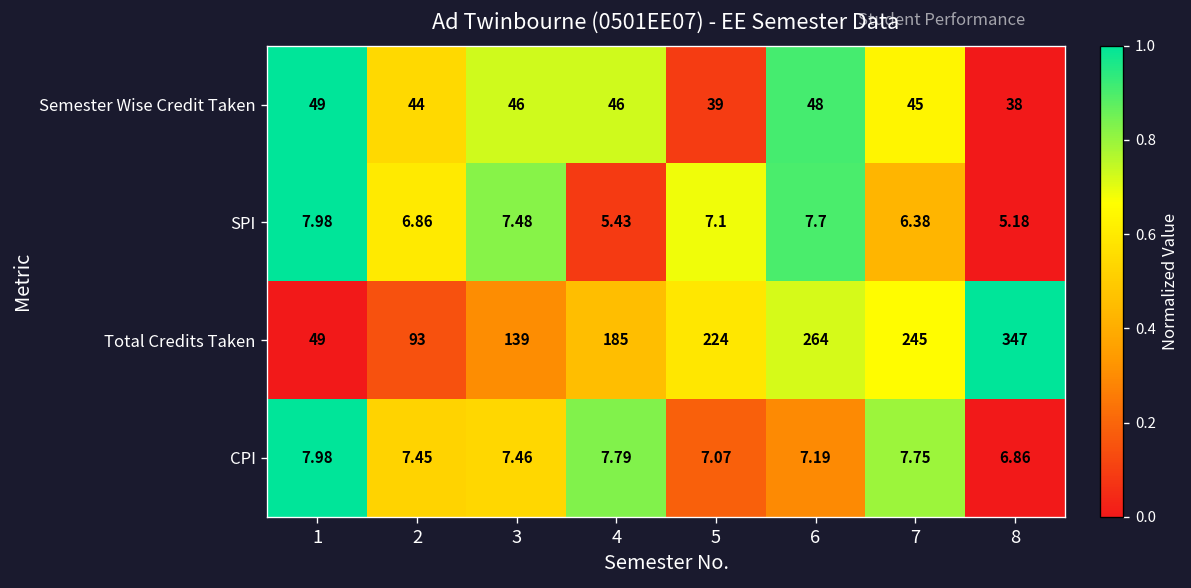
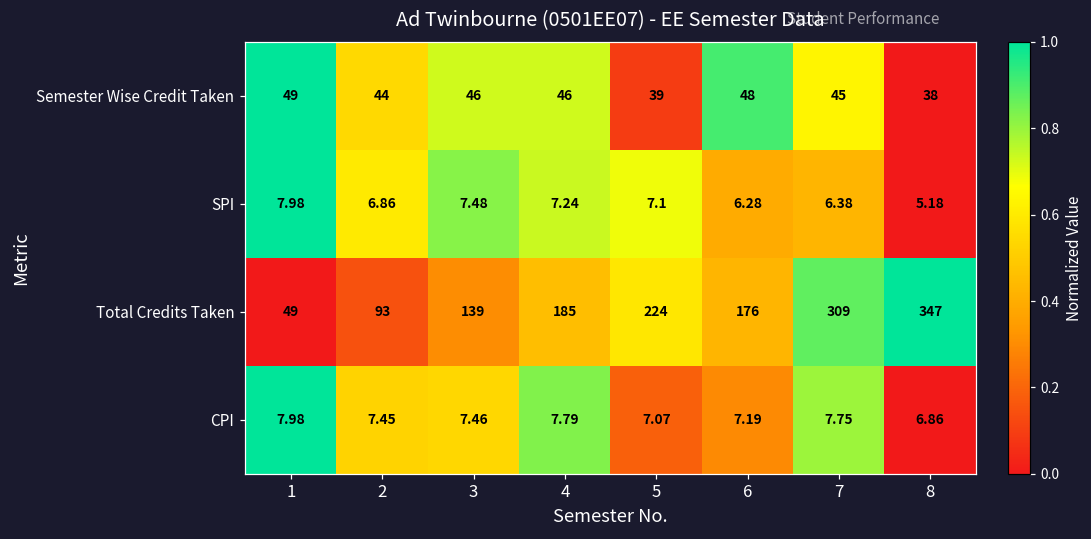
  {
    "Semester Wise Credit Taken": {
      "1": 49,
      "2": 44,
      "3": 46,
      "4": 46,
      "5": 39,
      "6": 48,
      "7": 45,
      "8": 38
    },
    "SPI": {
      "1": 7.98,
      "2": 6.86,
      "3": 7.48,
-     "4": 5.43,
+     "4": 7.24,
      "5": 7.1,
-     "6": 7.7,
+     "6": 6.28,
      "7": 6.38,
      "8": 5.18
    },
    "Total Credits Taken": {
      "1": 49,
      "2": 93,
      "3": 139,
      "4": 185,
      "5": 224,
-     "6": 264,
-     "7": 245,
+     "6": 176,
+     "7": 309,
      "8": 347
    },
    "CPI": {
      "1": 7.98,
      "2": 7.45,
      "3": 7.46,
      "4": 7.79,
      "5": 7.07,
      "6": 7.19,
      "7": 7.75,
      "8": 6.86
    }
  }
